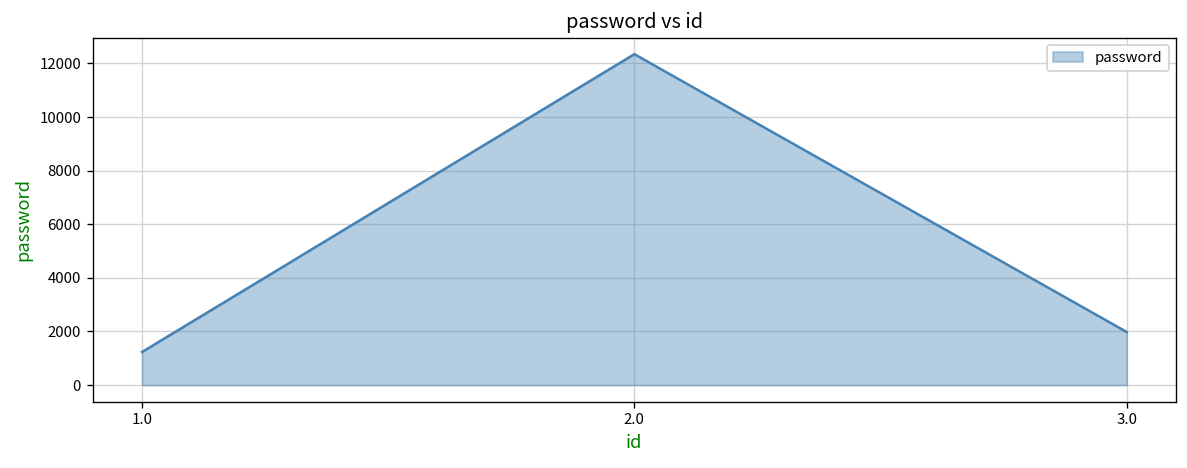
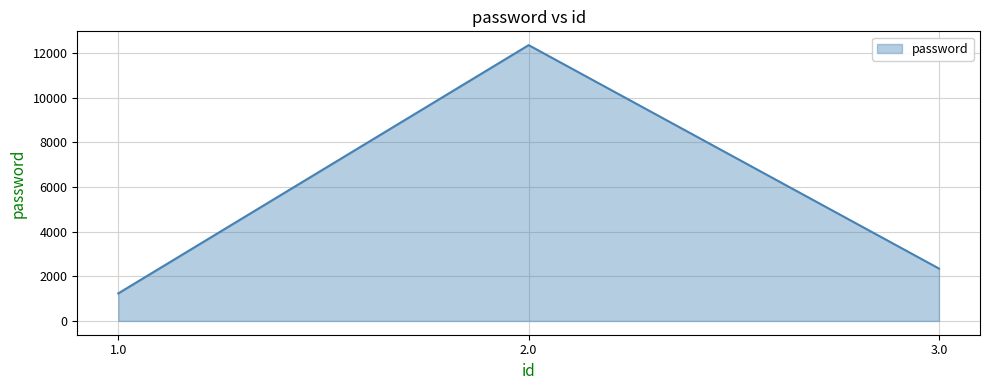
  {
    "1.0": 1200,
    "2.0": 12300,
-   "3.0": 2000
+   "3.0": 2300
  }
